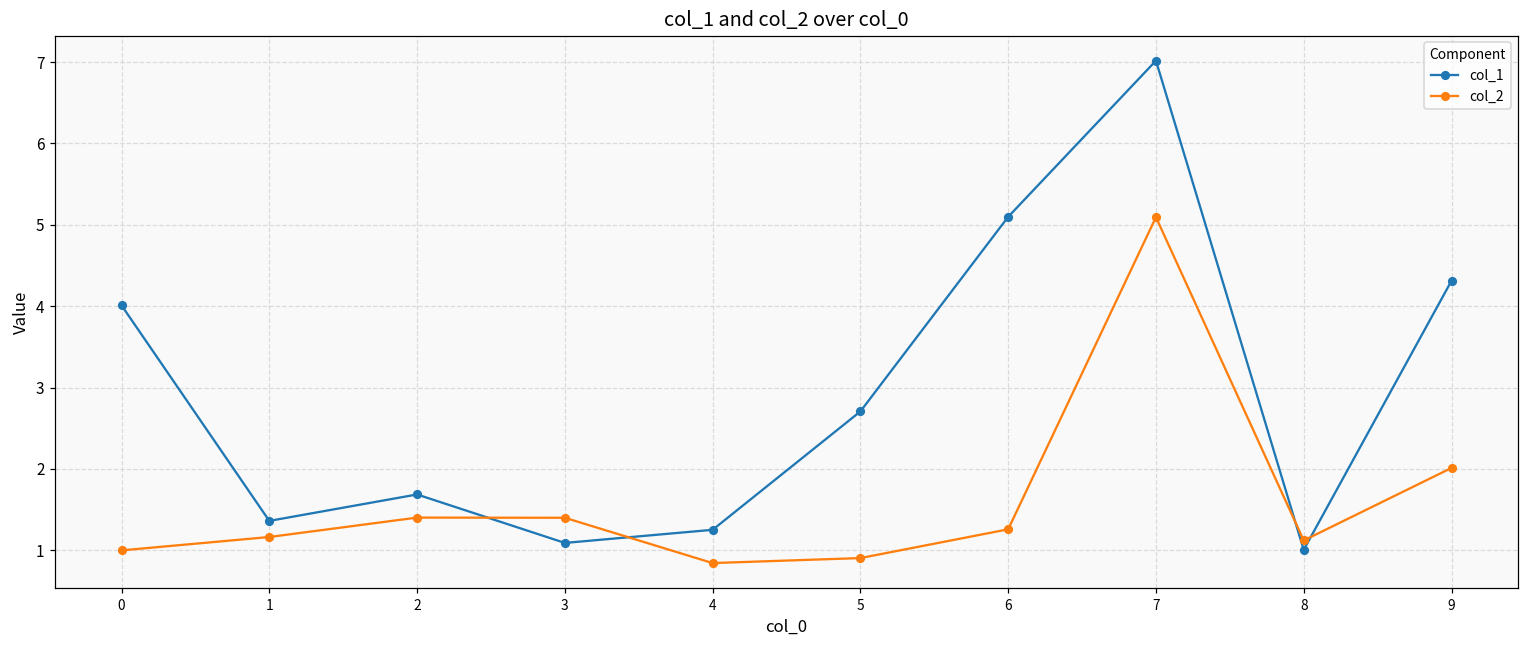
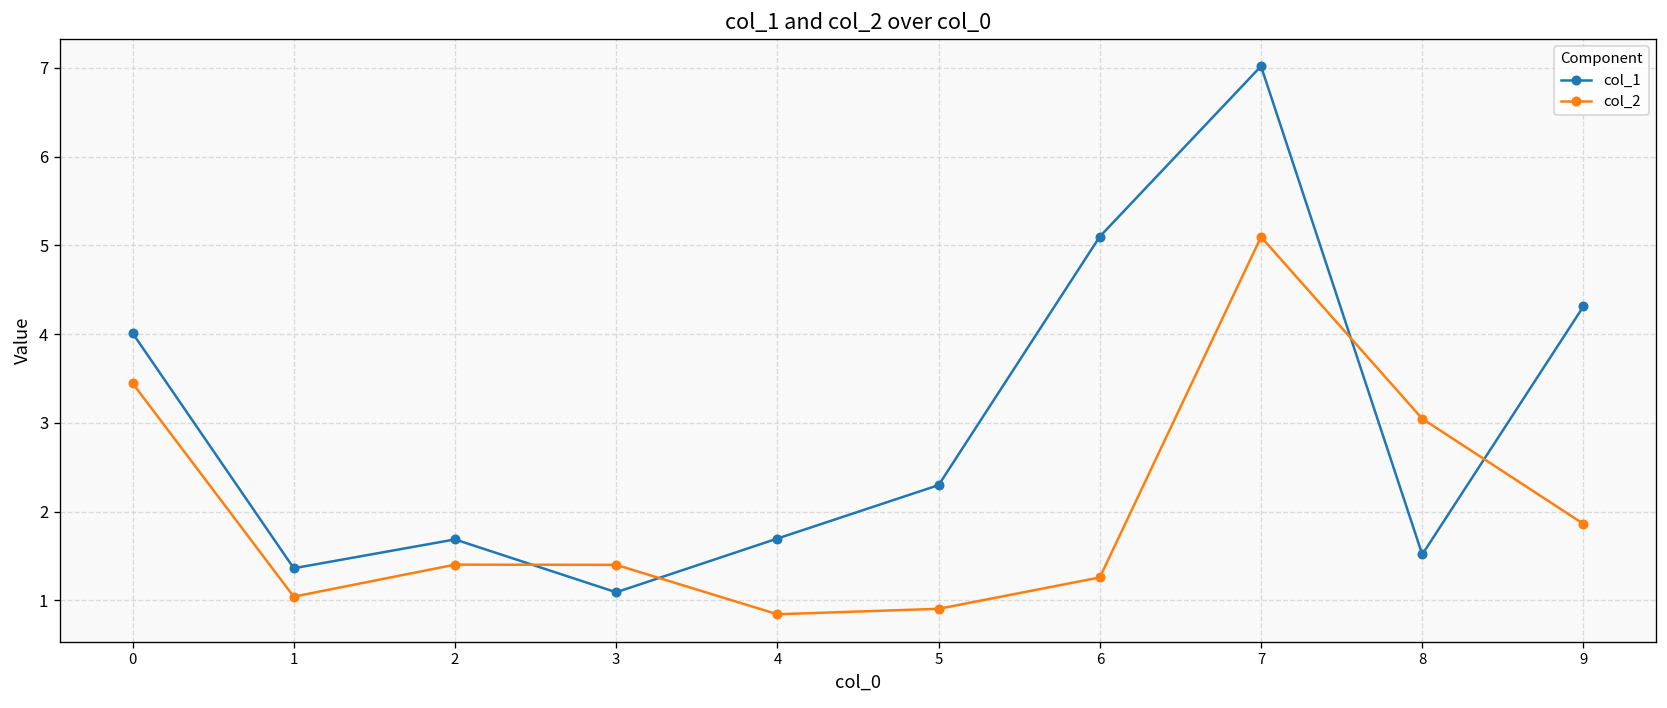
  {
    "col_1": {
      "0": 4.0,
      "1": 1.4,
      "2": 1.7,
      "3": 1.1,
-     "4": 1.3,
-     "5": 2.7,
+     "4": 1.7,
+     "5": 2.3,
      "6": 5.1,
      "7": 7.0,
-     "8": 1.0,
+     "8": 1.5,
      "9": 4.3
    },
    "col_2": {
-     "0": 1.0,
-     "1": 1.2,
+     "0": 3.4,
+     "1": 1.0,
      "2": 1.4,
      "3": 1.4,
      "4": 0.8,
      "5": 0.9,
      "6": 1.3,
      "7": 5.1,
-     "8": 1.1,
-     "9": 2.0
+     "8": 3.0,
+     "9": 1.9
    }
  }
